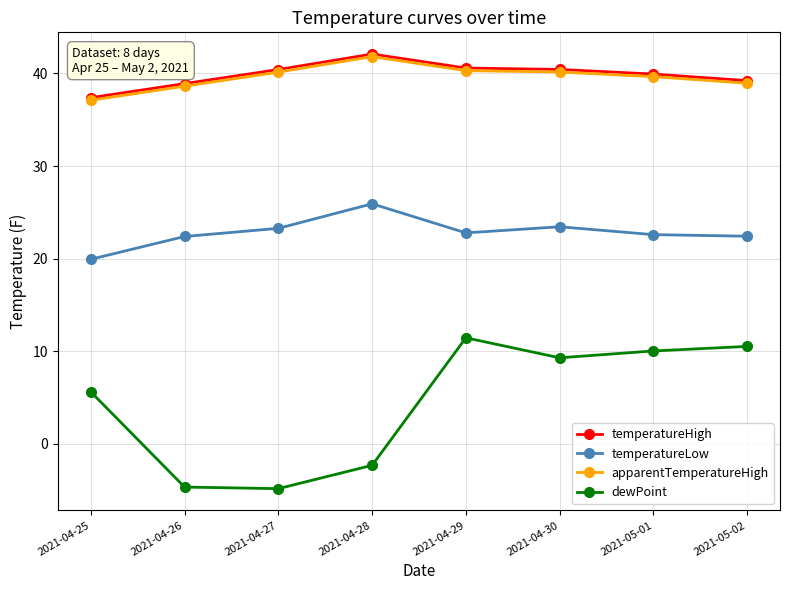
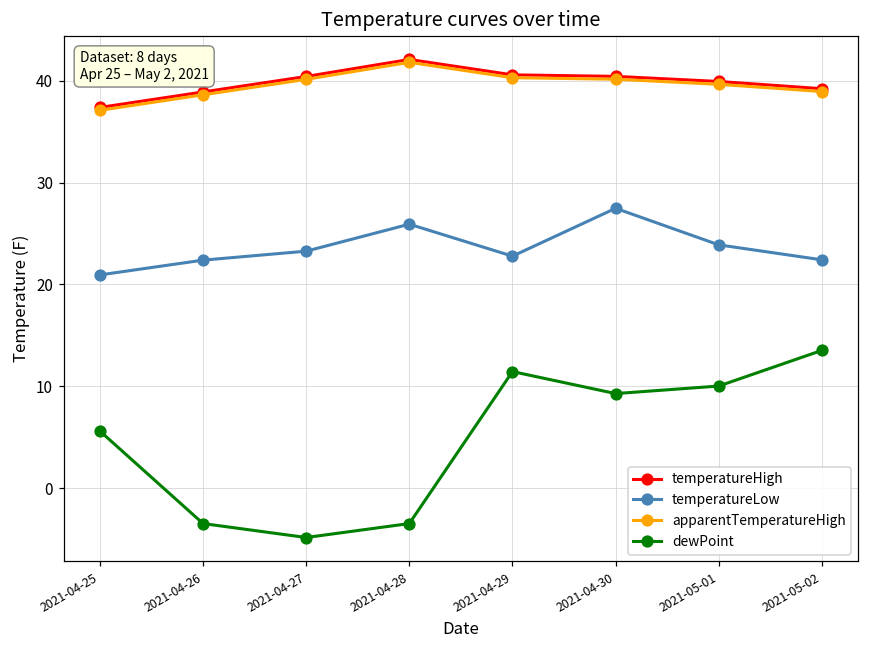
  {
    "temperatureHigh": {
      "2021-04-25": 37,
      "2021-04-27": 40,
      "2021-04-28": 42,
      "2021-04-29": 41,
      "2021-04-30": 40,
      "2021-05-01": 40,
      "2021-05-02": 39
    },
    "temperatureLow": {
-     "2021-04-25": 20,
+     "2021-04-25": 21,
      "2021-04-26": 22,
      "2021-04-27": 23,
      "2021-04-28": 26,
      "2021-04-29": 23,
-     "2021-04-30": 23,
-     "2021-05-01": 23,
+     "2021-04-30": 27,
+     "2021-05-01": 24,
      "2021-05-02": 22
    },
    "apparentTemperatureHigh": {
      "2021-04-25": 37,
      "2021-04-26": 39,
      "2021-04-27": 40,
      "2021-04-28": 42,
      "2021-04-29": 40,
      "2021-04-30": 40,
      "2021-05-01": 40,
      "2021-05-02": 39
    },
    "dewPoint": {
      "2021-04-25": 6,
-     "2021-04-26": -5,
+     "2021-04-26": -3,
      "2021-04-27": -5,
-     "2021-04-28": -2,
+     "2021-04-28": -3,
      "2021-04-29": 11,
      "2021-04-30": 9,
      "2021-05-01": 10,
-     "2021-05-02": 11
+     "2021-05-02": 14
    }
  }
